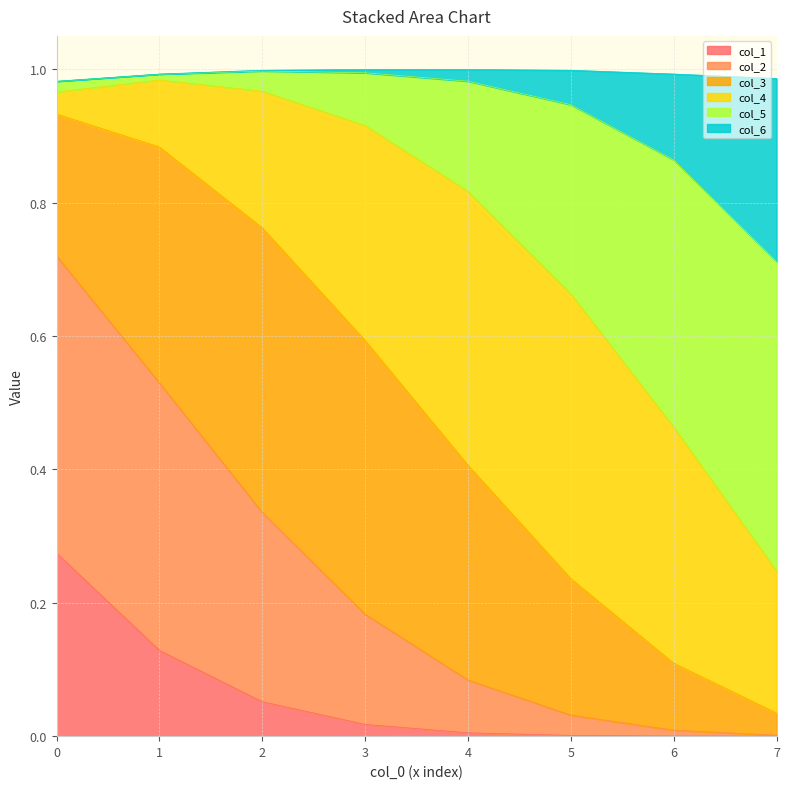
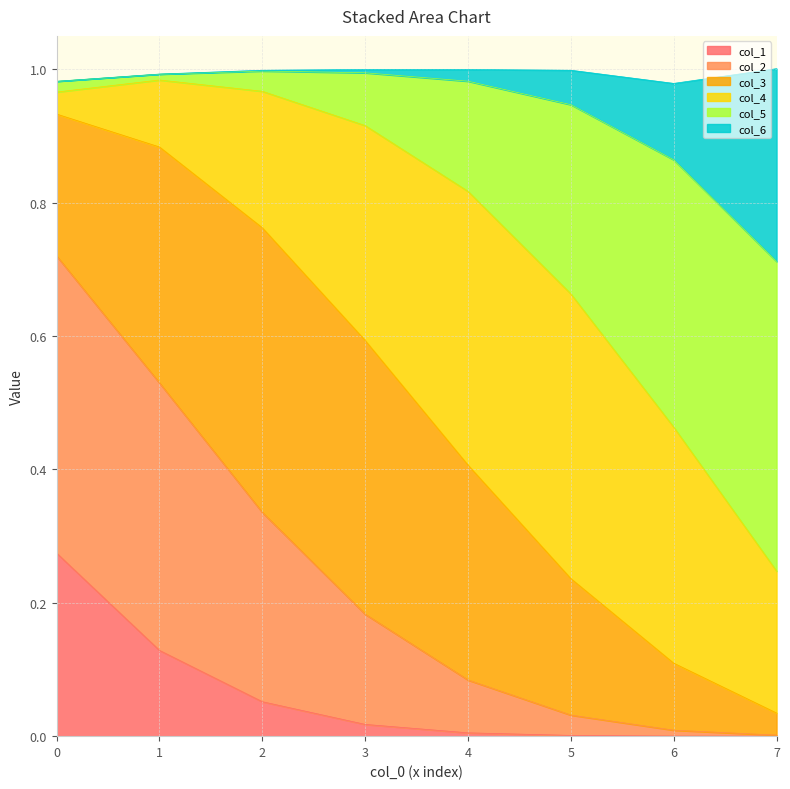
  {
    "col_5": {
      "3": 0.08,
      "4": 0.17,
      "5": 0.28,
      "6": 0.40,
      "7": 0.46
    },
    "col_6": {
      "3": 0.01,
      "4": 0.02,
      "5": 0.05,
-     "6": 0.13,
-     "7": 0.27
+     "6": 0.11,
+     "7": 0.29
    }
  }
